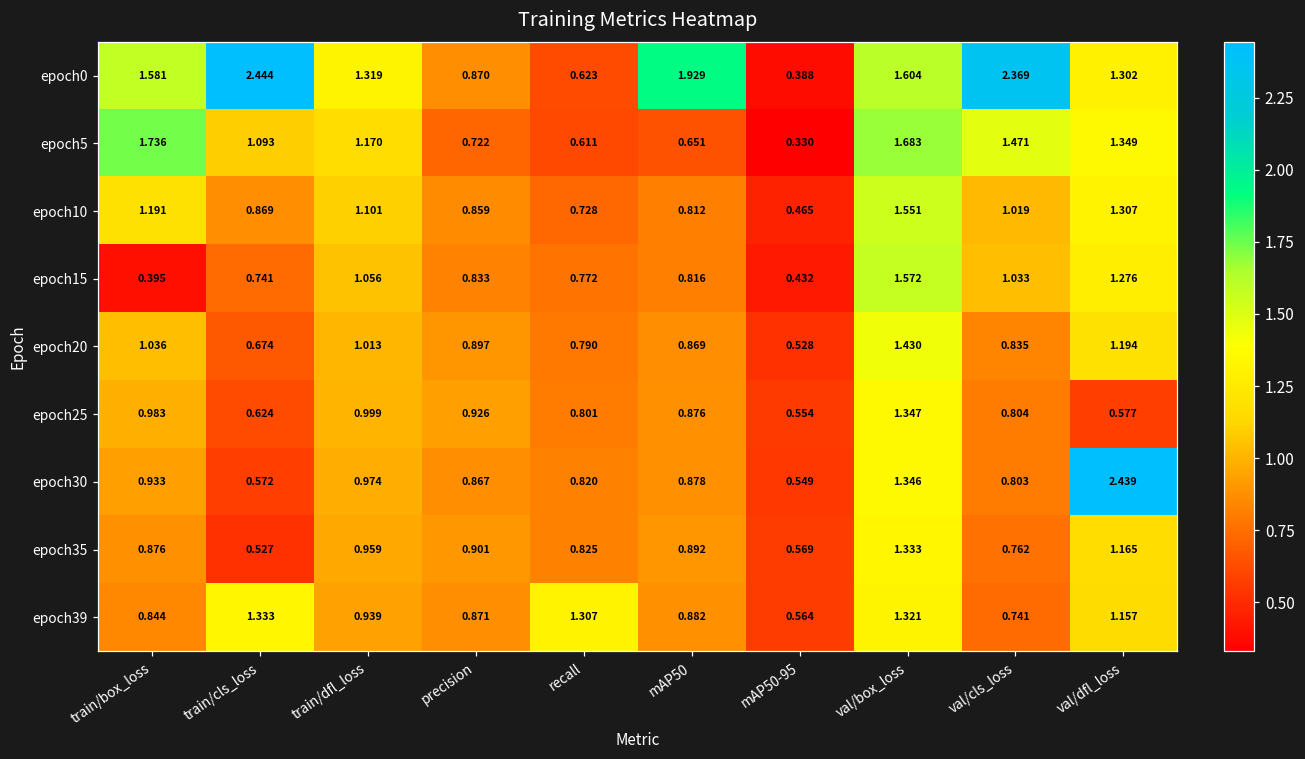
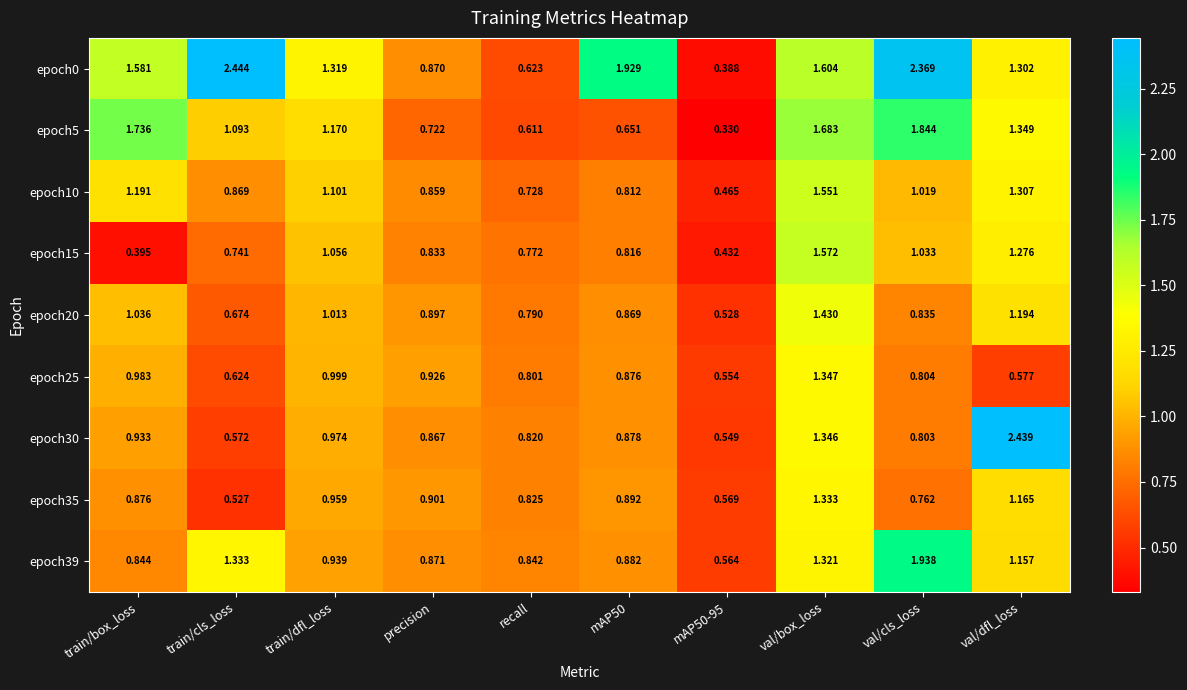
  {
    "epoch0": {
      "train/box_loss": 1.581,
      "train/cls_loss": 2.444,
      "train/dfl_loss": 1.319,
      "precision": 0.870,
      "recall": 0.623,
      "mAP50": 1.929,
      "mAP50-95": 0.388,
      "val/box_loss": 1.604,
      "val/cls_loss": 2.369,
      "val/dfl_loss": 1.302
    },
    "epoch5": {
      "train/box_loss": 1.736,
      "train/cls_loss": 1.093,
      "train/dfl_loss": 1.170,
      "precision": 0.722,
      "recall": 0.611,
      "mAP50": 0.651,
      "mAP50-95": 0.330,
      "val/box_loss": 1.683,
-     "val/cls_loss": 1.471,
+     "val/cls_loss": 1.844,
      "val/dfl_loss": 1.349
    },
    "epoch10": {
      "train/box_loss": 1.191,
      "train/cls_loss": 0.869,
      "train/dfl_loss": 1.101,
      "precision": 0.859,
      "recall": 0.728,
      "mAP50": 0.812,
      "mAP50-95": 0.465,
      "val/box_loss": 1.551,
      "val/cls_loss": 1.019,
      "val/dfl_loss": 1.307
    },
    "epoch15": {
      "train/box_loss": 0.395,
      "train/cls_loss": 0.741,
      "train/dfl_loss": 1.056,
      "precision": 0.833,
      "recall": 0.772,
      "mAP50": 0.816,
      "mAP50-95": 0.432,
      "val/box_loss": 1.572,
      "val/cls_loss": 1.033,
      "val/dfl_loss": 1.276
    },
    "epoch20": {
      "train/box_loss": 1.036,
      "train/cls_loss": 0.674,
      "train/dfl_loss": 1.013,
      "precision": 0.897,
      "recall": 0.790,
      "mAP50": 0.869,
      "mAP50-95": 0.528,
      "val/box_loss": 1.430,
      "val/cls_loss": 0.835,
      "val/dfl_loss": 1.194
    },
    "epoch25": {
      "train/box_loss": 0.983,
      "train/cls_loss": 0.624,
      "train/dfl_loss": 0.999,
      "precision": 0.926,
      "recall": 0.801,
      "mAP50": 0.876,
      "mAP50-95": 0.554,
      "val/box_loss": 1.347,
      "val/cls_loss": 0.804,
      "val/dfl_loss": 0.577
    },
    "epoch30": {
      "train/box_loss": 0.933,
      "train/cls_loss": 0.572,
      "train/dfl_loss": 0.974,
      "precision": 0.867,
      "recall": 0.820,
      "mAP50": 0.878,
      "mAP50-95": 0.549,
      "val/box_loss": 1.346,
      "val/cls_loss": 0.803,
      "val/dfl_loss": 2.439
    },
    "epoch35": {
      "train/box_loss": 0.876,
      "train/cls_loss": 0.527,
      "train/dfl_loss": 0.959,
      "precision": 0.901,
      "recall": 0.825,
      "mAP50": 0.892,
      "mAP50-95": 0.569,
      "val/box_loss": 1.333,
      "val/cls_loss": 0.762,
      "val/dfl_loss": 1.165
    },
    "epoch39": {
      "train/box_loss": 0.844,
      "train/cls_loss": 1.333,
      "train/dfl_loss": 0.939,
      "precision": 0.871,
-     "recall": 1.307,
+     "recall": 0.842,
      "mAP50": 0.882,
      "mAP50-95": 0.564,
      "val/box_loss": 1.321,
-     "val/cls_loss": 0.741,
+     "val/cls_loss": 1.938,
      "val/dfl_loss": 1.157
    }
  }
